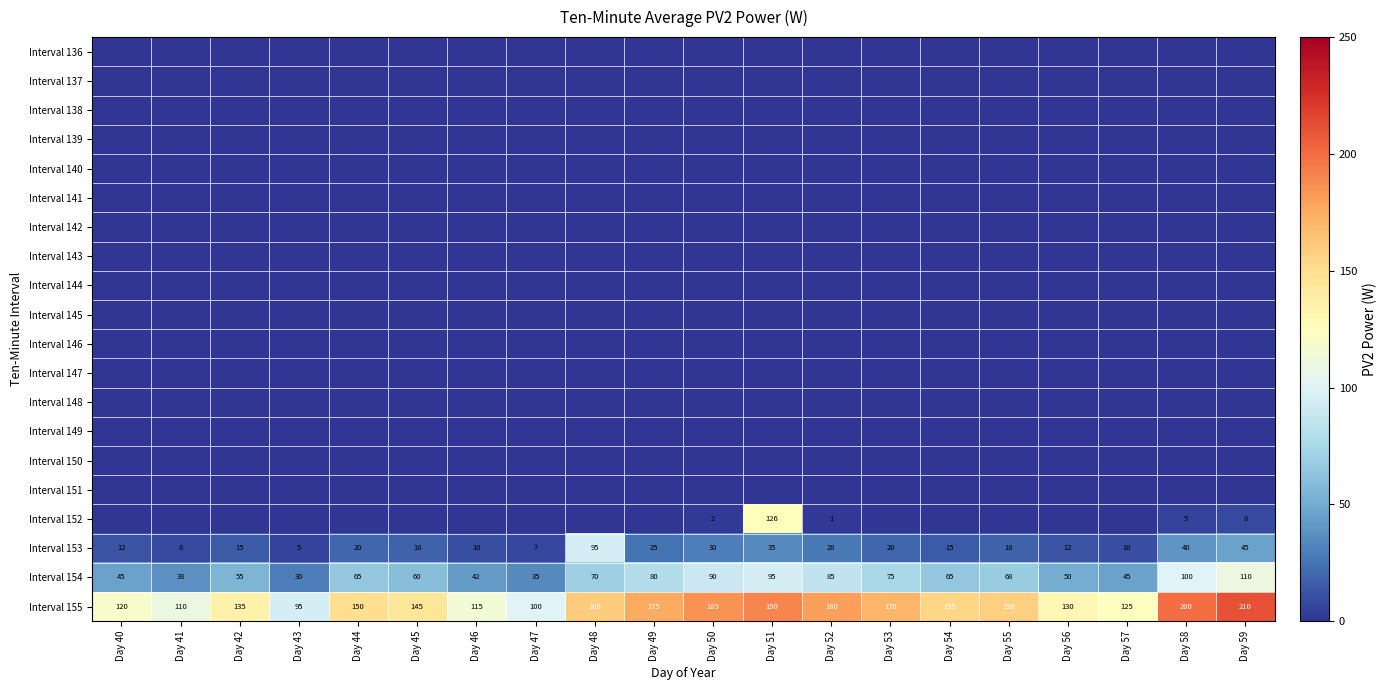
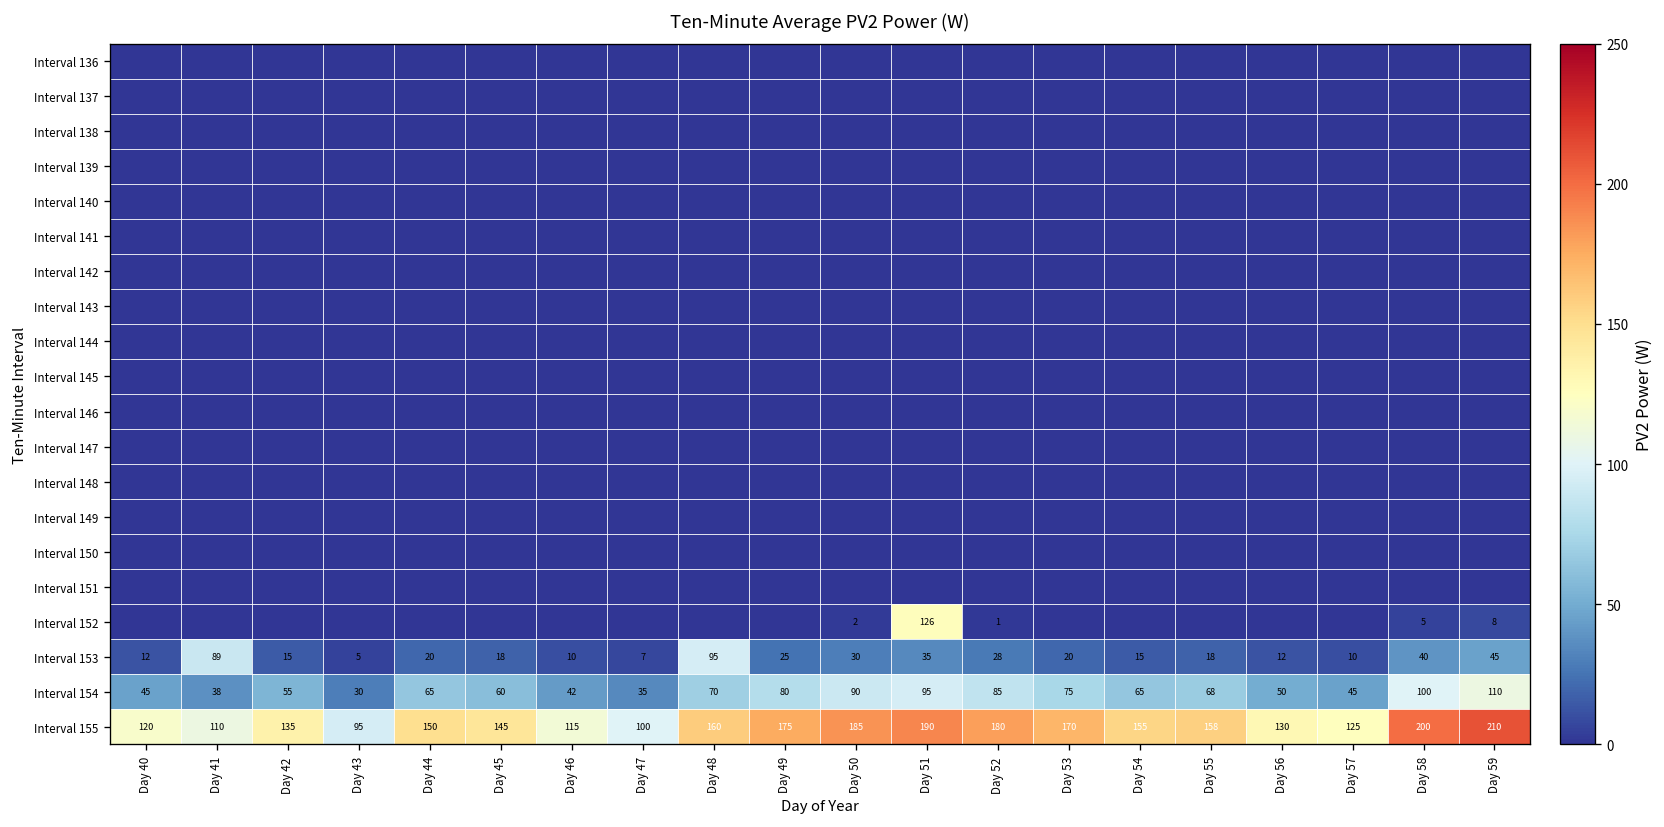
  {
    "Interval 152": {
      "Day 50": 2,
      "Day 51": 126,
      "Day 52": 1,
      "Day 58": 5,
      "Day 59": 8
    },
    "Interval 153": {
      "Day 40": 12,
-     "Day 41": 8,
+     "Day 41": 89,
      "Day 42": 15,
      "Day 43": 5,
      "Day 44": 20,
      "Day 45": 18,
      "Day 46": 10,
      "Day 47": 7,
      "Day 48": 95,
      "Day 49": 25,
      "Day 50": 30,
      "Day 51": 35,
      "Day 52": 28,
      "Day 53": 20,
      "Day 54": 15,
      "Day 55": 18,
      "Day 56": 12,
      "Day 57": 10,
      "Day 58": 40,
      "Day 59": 45
    },
    "Interval 154": {
      "Day 40": 45,
      "Day 41": 38,
      "Day 42": 55,
      "Day 43": 30,
      "Day 44": 65,
      "Day 45": 60,
      "Day 46": 42,
      "Day 47": 35,
      "Day 48": 70,
      "Day 49": 80,
      "Day 50": 90,
      "Day 51": 95,
      "Day 52": 85,
      "Day 53": 75,
      "Day 54": 65,
      "Day 55": 68,
      "Day 56": 50,
      "Day 57": 45,
      "Day 58": 100,
      "Day 59": 110
    },
    "Interval 155": {
      "Day 40": 120,
      "Day 41": 110,
      "Day 42": 135,
      "Day 43": 95,
      "Day 44": 150,
      "Day 45": 145,
      "Day 46": 115,
      "Day 47": 100,
      "Day 48": 160,
      "Day 49": 175,
      "Day 50": 185,
      "Day 51": 190,
      "Day 52": 180,
      "Day 53": 170,
      "Day 54": 155,
      "Day 55": 158,
      "Day 56": 130,
      "Day 57": 125,
      "Day 58": 200,
      "Day 59": 210
    }
  }
